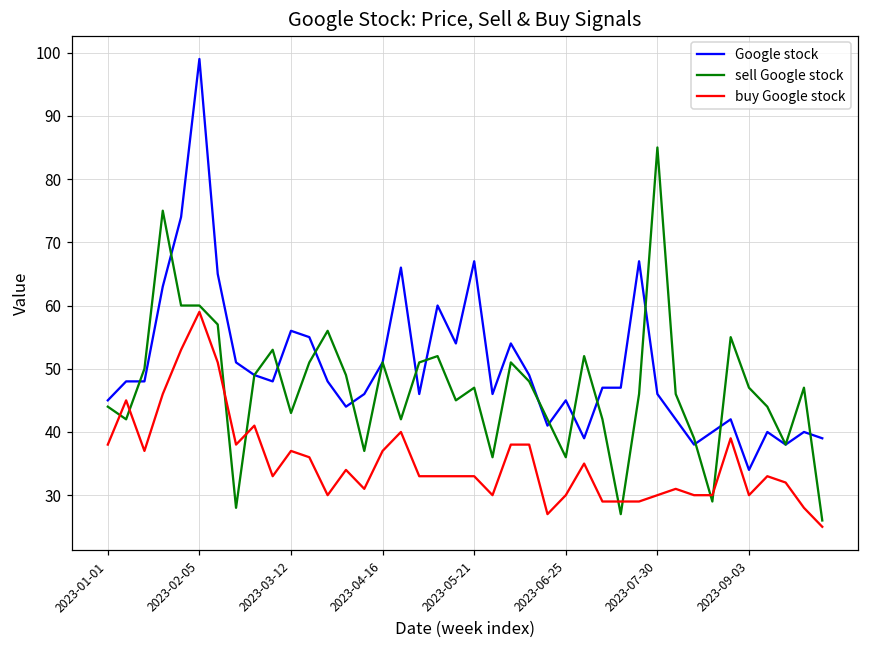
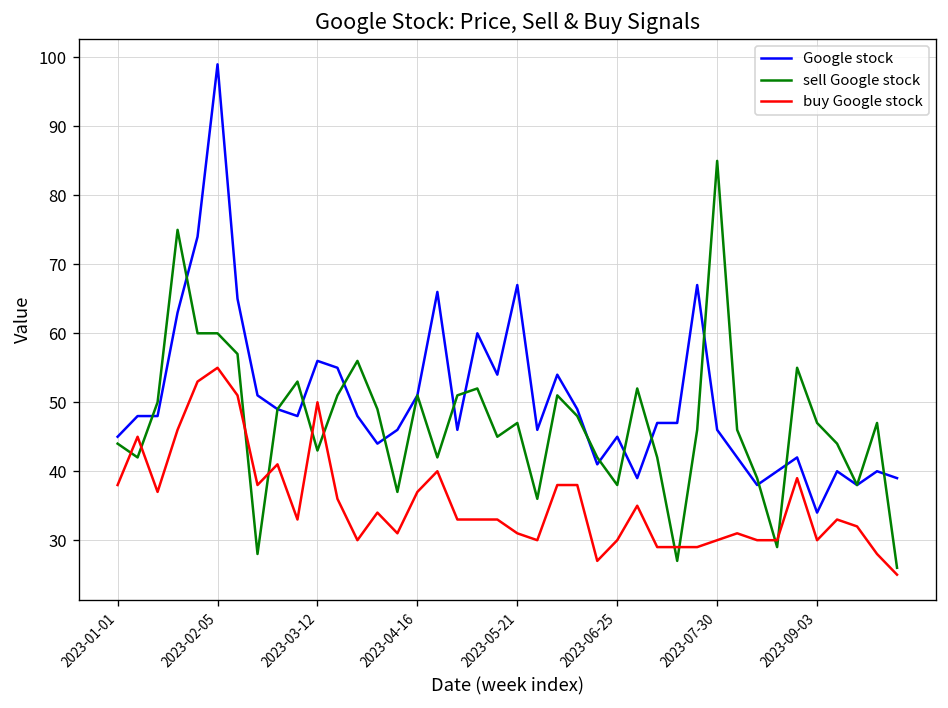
  {
    "Google stock": {
      "2023-01-01": 45,
      "2023-02-05": 99,
      "2023-03-12": 56,
      "2023-05-21": 67,
      "2023-06-25": 45,
      "2023-07-30": 46,
      "2023-09-03": 34
    },
    "sell Google stock": {
      "2023-01-01": 44,
      "2023-02-05": 60,
      "2023-03-12": 43,
      "2023-05-21": 47,
-     "2023-06-25": 36,
+     "2023-06-25": 38,
      "2023-07-30": 85,
      "2023-09-03": 47
    },
    "buy Google stock": {
      "2023-01-01": 38,
-     "2023-02-05": 59,
-     "2023-03-12": 37,
+     "2023-02-05": 55,
+     "2023-03-12": 50,
      "2023-04-16": 37,
-     "2023-05-21": 33,
+     "2023-05-21": 31,
      "2023-06-25": 30,
      "2023-07-30": 30,
      "2023-09-03": 30
    }
  }
